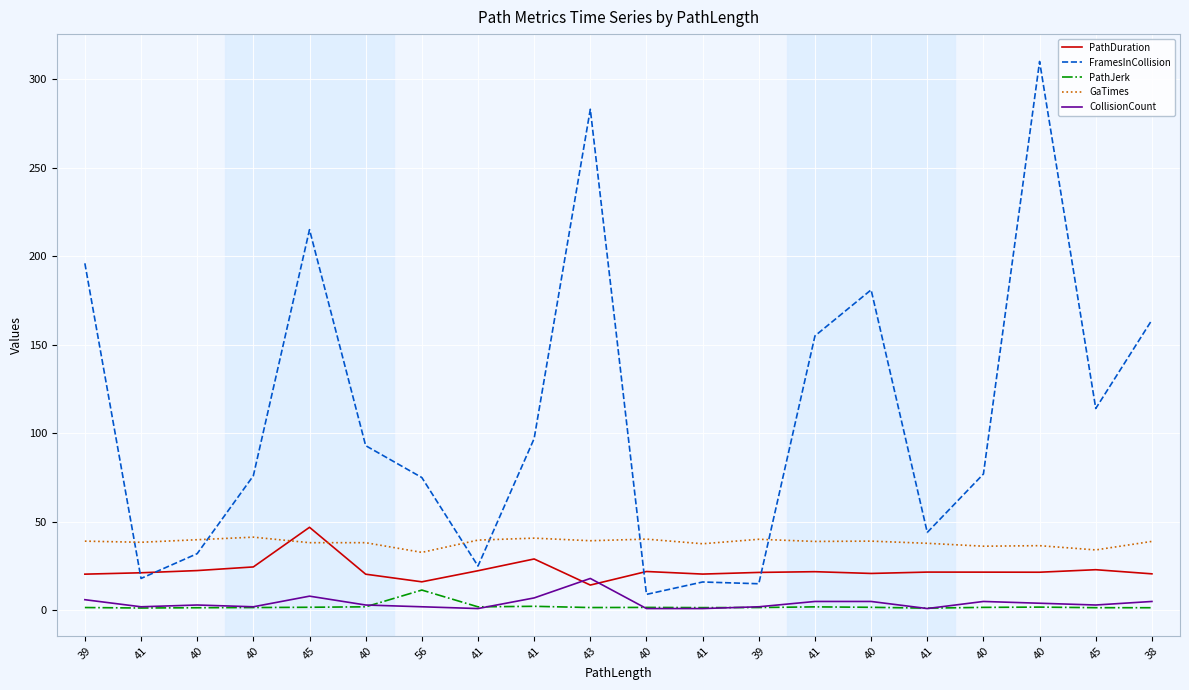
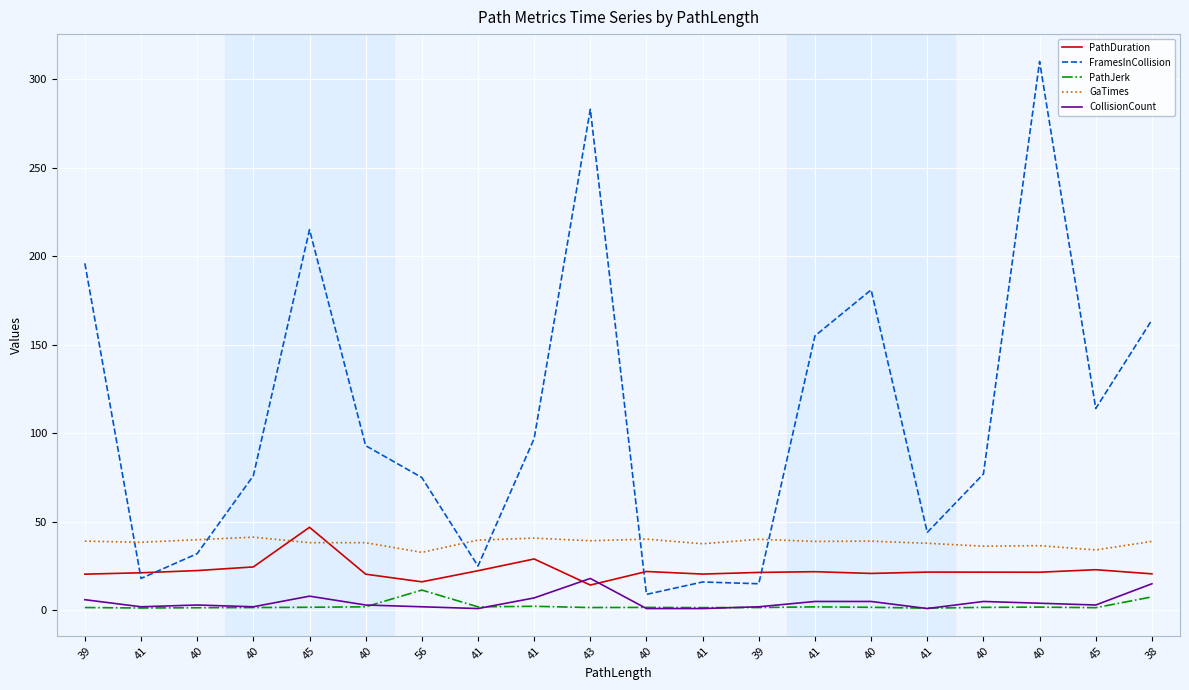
  {
    "PathDuration": {
      "56": 16,
      "43": 14,
      "38": 21
    },
    "FramesInCollision": {
      "56": 75,
      "43": 283,
      "38": 164
    },
    "PathJerk": {
      "56": 11,
      "43": 2,
-     "38": 1
+     "38": 8
    },
    "GaTimes": {
      "56": 33,
      "43": 39,
      "38": 39
    },
    "CollisionCount": {
      "56": 2,
      "43": 18,
-     "38": 5
+     "38": 15
    }
  }
